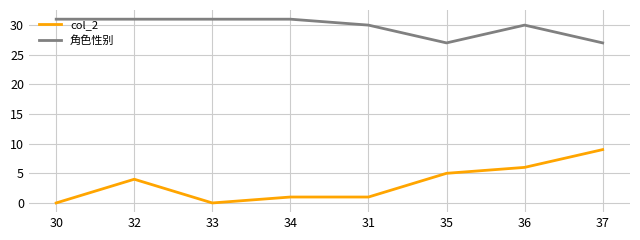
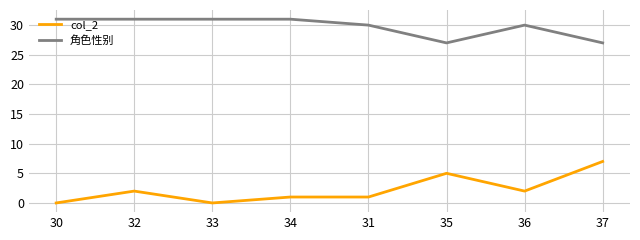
  {
    "col_2": {
      "30": 0,
-     "32": 4,
+     "32": 2,
      "33": 0,
      "34": 1,
      "31": 1,
      "35": 5,
-     "36": 6,
-     "37": 9
+     "36": 2,
+     "37": 7
    },
    "角色性别": {
      "30": 31,
      "32": 31,
      "33": 31,
      "34": 31,
      "31": 30,
      "35": 27,
      "36": 30,
      "37": 27
    }
  }
